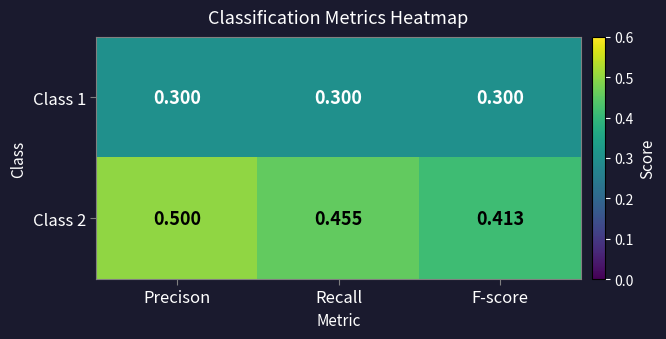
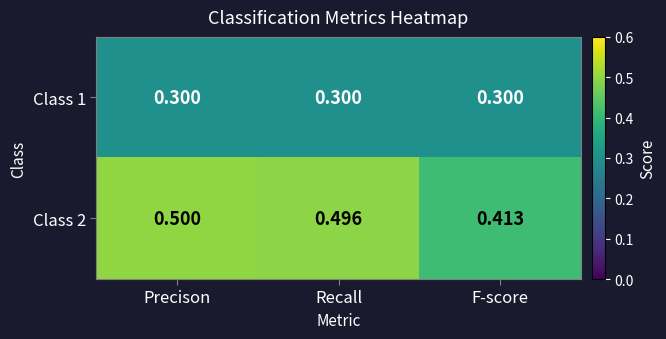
  {
    "Class 1": {
      "Precison": 0.300,
      "Recall": 0.300,
      "F-score": 0.300
    },
    "Class 2": {
      "Precison": 0.500,
-     "Recall": 0.455,
+     "Recall": 0.496,
      "F-score": 0.413
    }
  }
